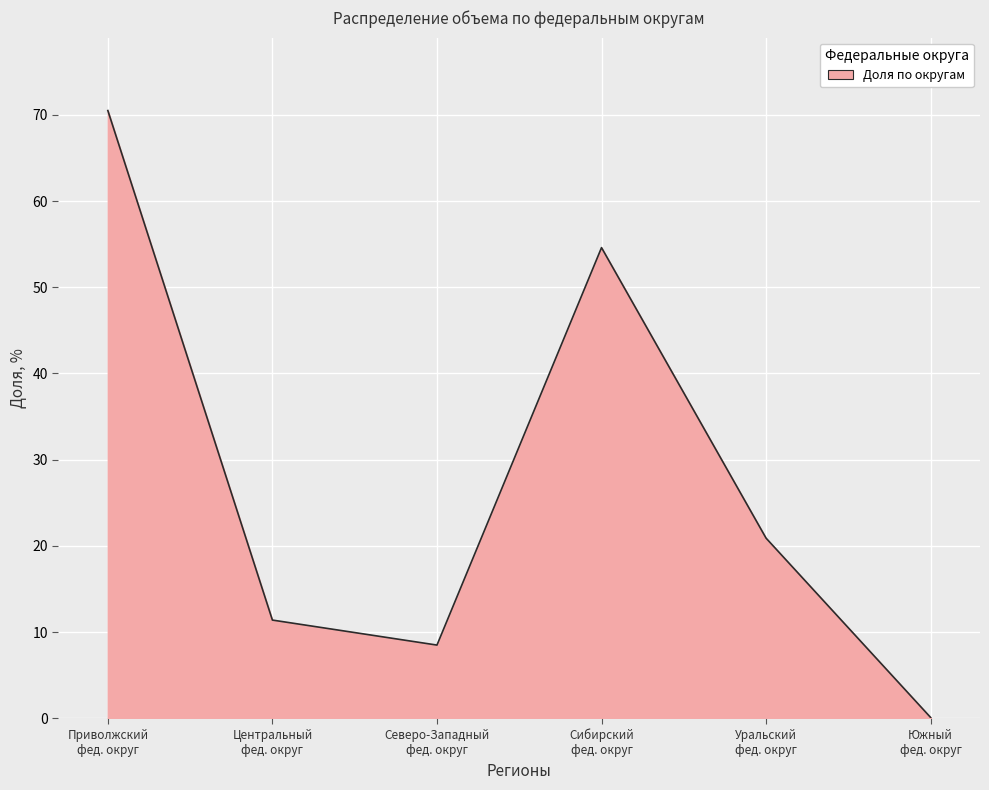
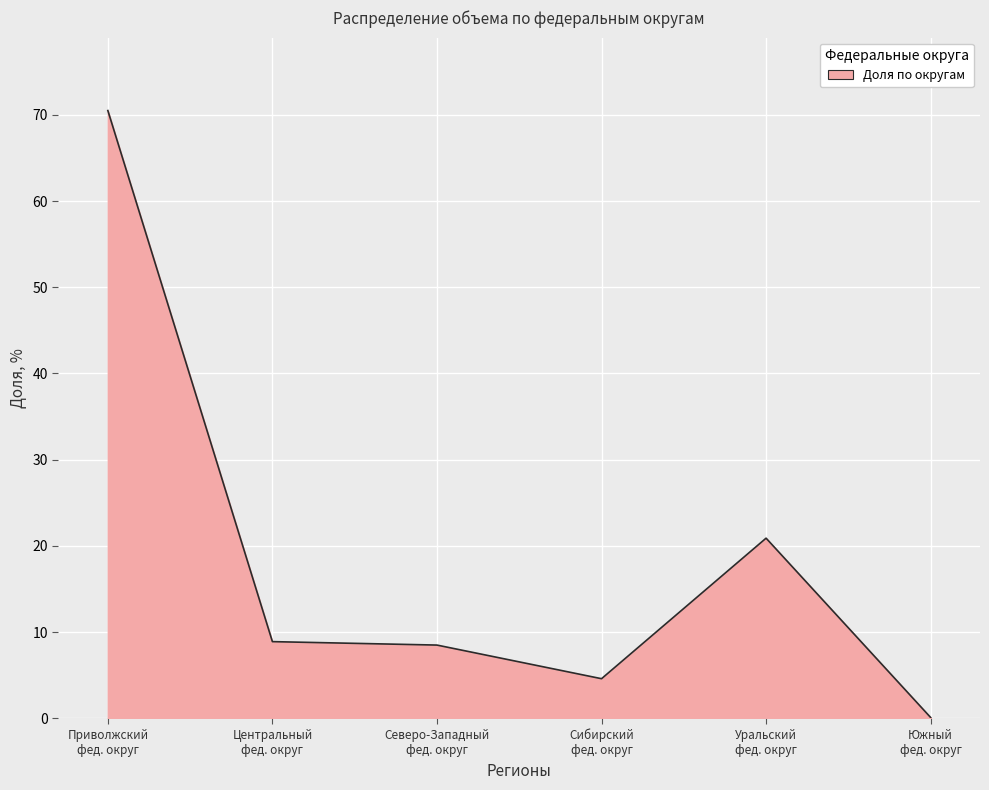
  {
    "Приволжский фед. округ": 71,
-   "Центральный фед. округ": 11,
+   "Центральный фед. округ": 9,
    "Северо-Западный фед. округ": 9,
-   "Сибирский фед. округ": 55,
+   "Сибирский фед. округ": 5,
    "Уральский фед. округ": 21,
    "Южный фед. округ": 0
  }
